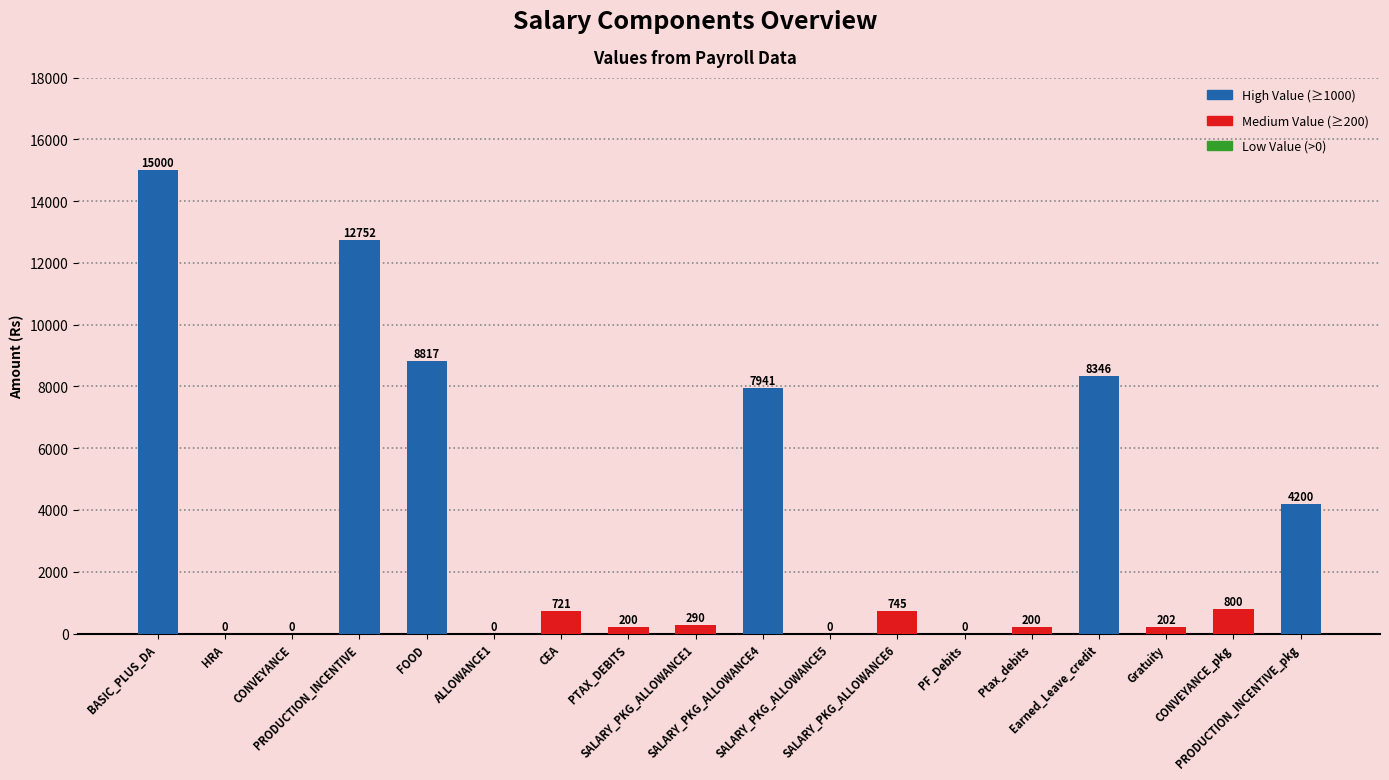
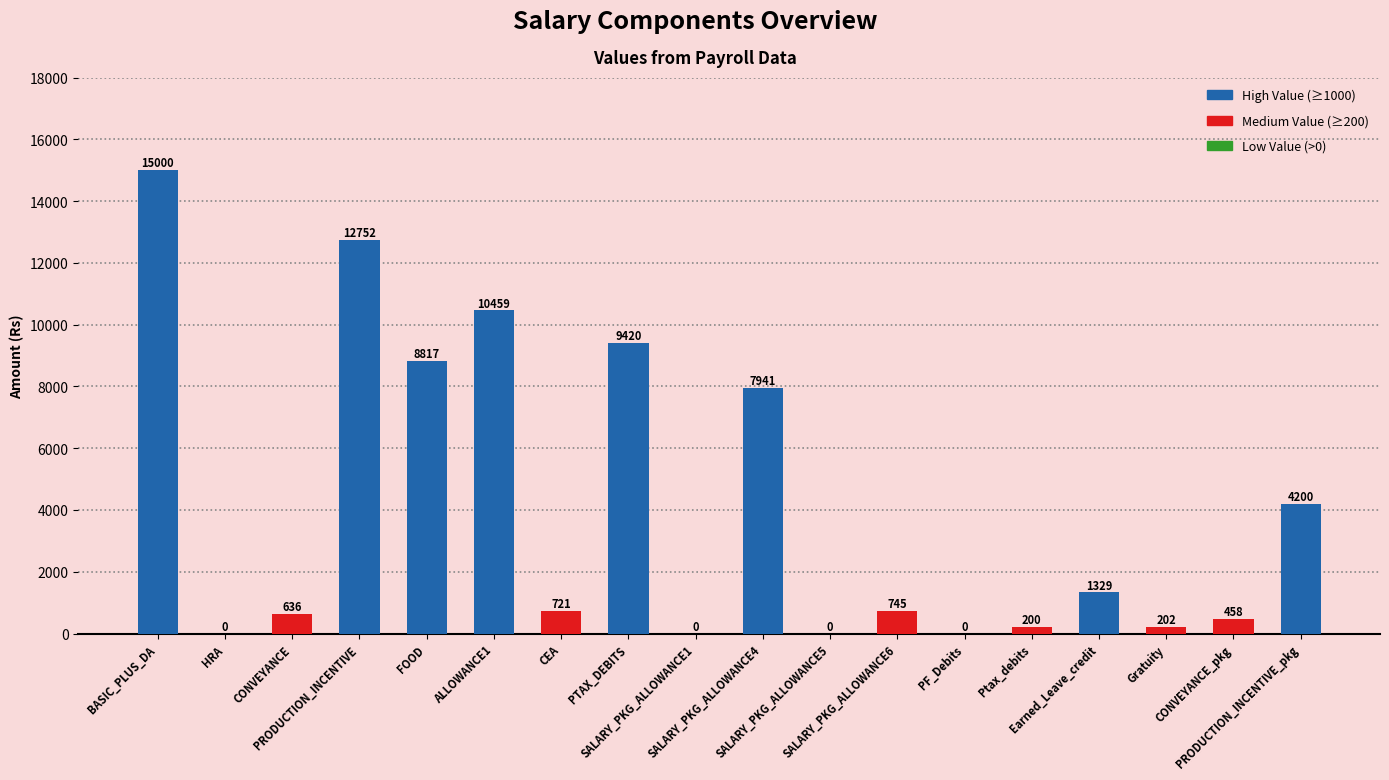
  {
    "BASIC_PLUS_DA": 15000,
    "HRA": 0,
-   "CONVEYANCE": 0,
+   "CONVEYANCE": 636,
    "PRODUCTION_INCENTIVE": 12752,
    "FOOD": 8817,
-   "ALLOWANCE1": 0,
+   "ALLOWANCE1": 10459,
    "CEA": 721,
-   "PTAX_DEBITS": 200,
-   "SALARY_PKG_ALLOWANCE1": 290,
+   "PTAX_DEBITS": 9420,
+   "SALARY_PKG_ALLOWANCE1": 0,
    "SALARY_PKG_ALLOWANCE4": 7941,
    "SALARY_PKG_ALLOWANCE5": 0,
    "SALARY_PKG_ALLOWANCE6": 745,
    "PF_Debits": 0,
    "Ptax_debits": 200,
-   "Earned_Leave_credit": 8346,
+   "Earned_Leave_credit": 1329,
    "Gratuity": 202,
-   "CONVEYANCE_pkg": 800,
+   "CONVEYANCE_pkg": 458,
    "PRODUCTION_INCENTIVE_pkg": 4200
  }
